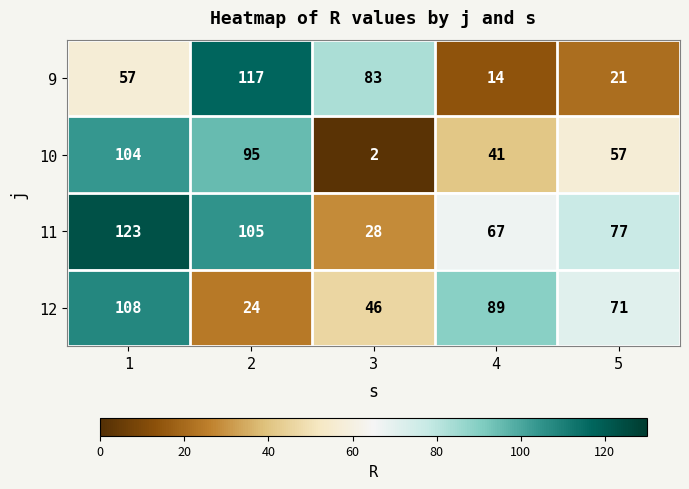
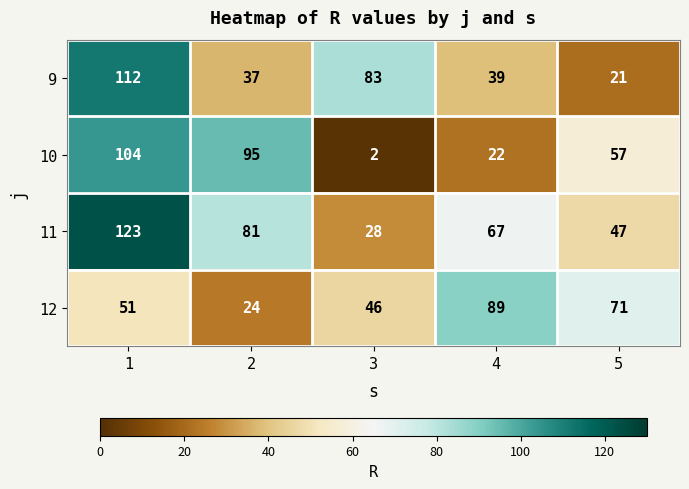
  {
    "9": {
-     "1": 57,
-     "2": 117,
+     "1": 112,
+     "2": 37,
      "3": 83,
-     "4": 14,
+     "4": 39,
      "5": 21
    },
    "10": {
      "1": 104,
      "2": 95,
      "3": 2,
-     "4": 41,
+     "4": 22,
      "5": 57
    },
    "11": {
      "1": 123,
-     "2": 105,
+     "2": 81,
      "3": 28,
      "4": 67,
-     "5": 77
+     "5": 47
    },
    "12": {
-     "1": 108,
+     "1": 51,
      "2": 24,
      "3": 46,
      "4": 89,
      "5": 71
    }
  }
